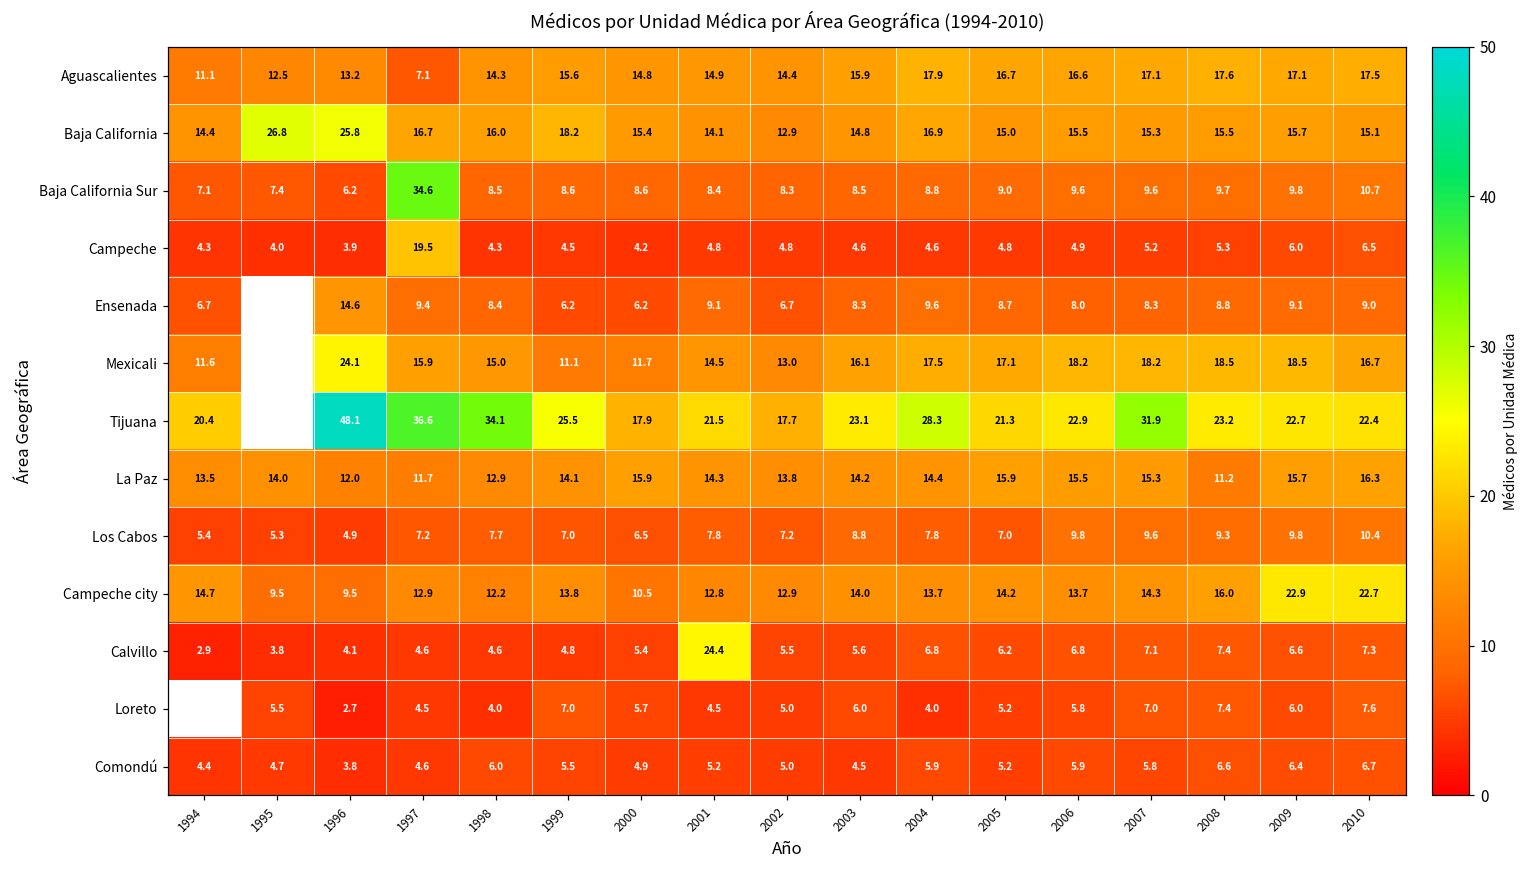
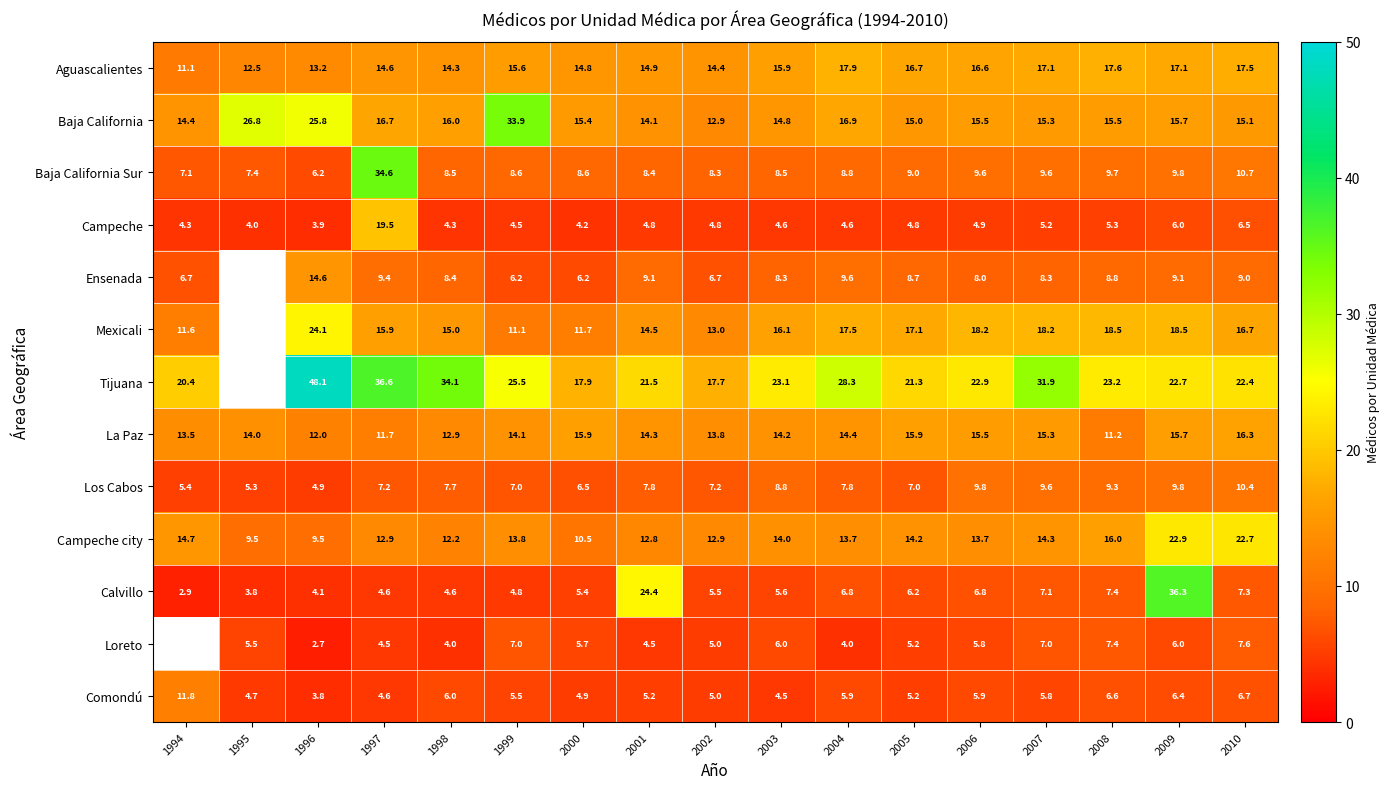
  {
    "Aguascalientes": {
      "1994": 11.1,
      "1995": 12.5,
      "1996": 13.2,
-     "1997": 7.1,
+     "1997": 14.6,
      "1998": 14.3,
      "1999": 15.6,
      "2000": 14.8,
      "2001": 14.9,
      "2002": 14.4,
      "2003": 15.9,
      "2004": 17.9,
      "2005": 16.7,
      "2006": 16.6,
      "2007": 17.1,
      "2008": 17.6,
      "2009": 17.1,
      "2010": 17.5
    },
    "Baja California": {
      "1994": 14.4,
      "1995": 26.8,
      "1996": 25.8,
      "1997": 16.7,
      "1998": 16.0,
-     "1999": 18.2,
+     "1999": 33.9,
      "2000": 15.4,
      "2001": 14.1,
      "2002": 12.9,
      "2003": 14.8,
      "2004": 16.9,
      "2005": 15.0,
      "2006": 15.5,
      "2007": 15.3,
      "2008": 15.5,
      "2009": 15.7,
      "2010": 15.1
    },
    "Calvillo": {
      "1994": 2.9,
      "1995": 3.8,
      "1996": 4.1,
      "1997": 4.6,
      "1998": 4.6,
      "1999": 4.8,
      "2000": 5.4,
      "2001": 24.4,
      "2002": 5.5,
      "2003": 5.6,
      "2004": 6.8,
      "2005": 6.2,
      "2006": 6.8,
      "2007": 7.1,
      "2008": 7.4,
-     "2009": 6.6,
+     "2009": 36.3,
      "2010": 7.3
    },
    "Comondú": {
-     "1994": 4.4,
+     "1994": 11.8,
      "1995": 4.7,
      "1996": 3.8,
      "1997": 4.6,
      "1998": 6.0,
      "1999": 5.5,
      "2000": 4.9,
      "2001": 5.2,
      "2002": 5.0,
      "2003": 4.5,
      "2004": 5.9,
      "2005": 5.2,
      "2006": 5.9,
      "2007": 5.8,
      "2008": 6.6,
      "2009": 6.4,
      "2010": 6.7
    }
  }
